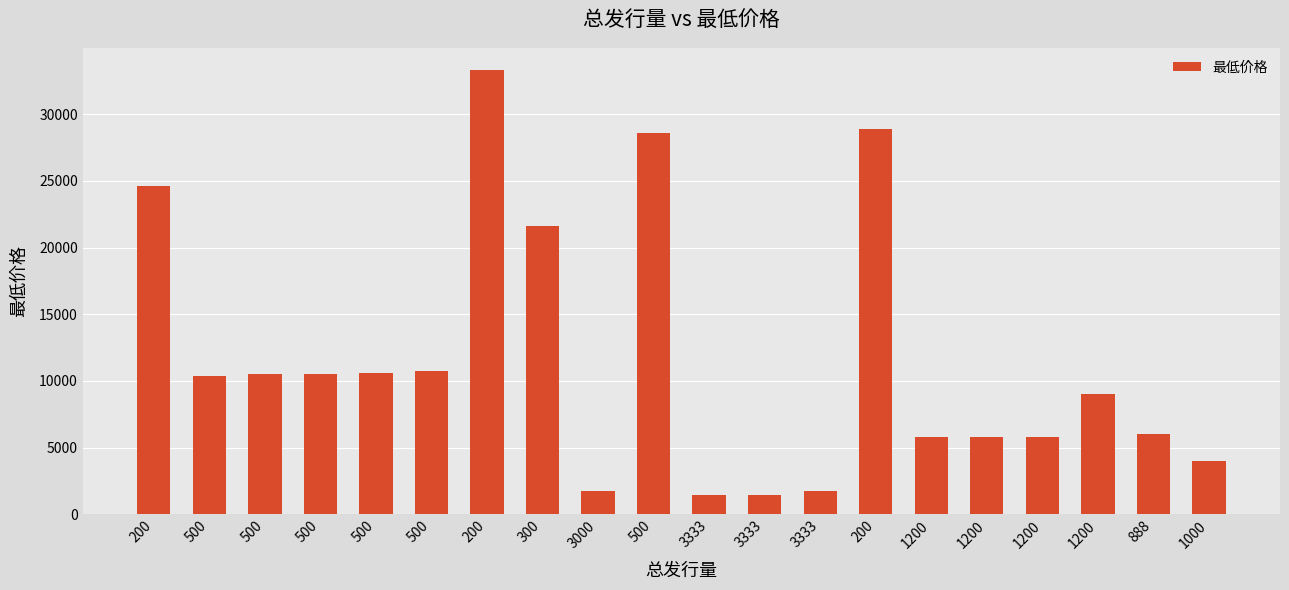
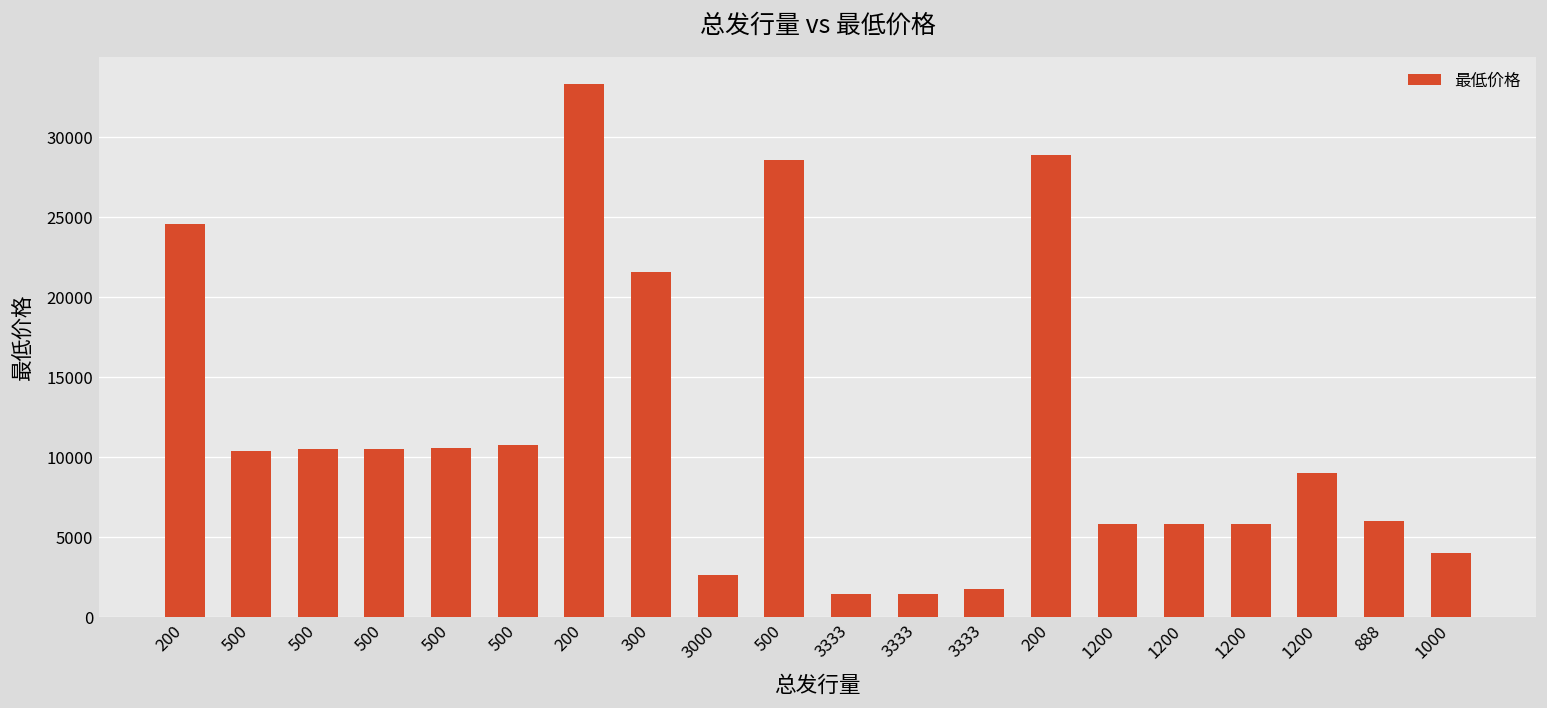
  {
    "300": 21600,
-   "3000": 1800,
+   "3000": 2700,
    "888": 6000,
    "1000": 4000
  }
